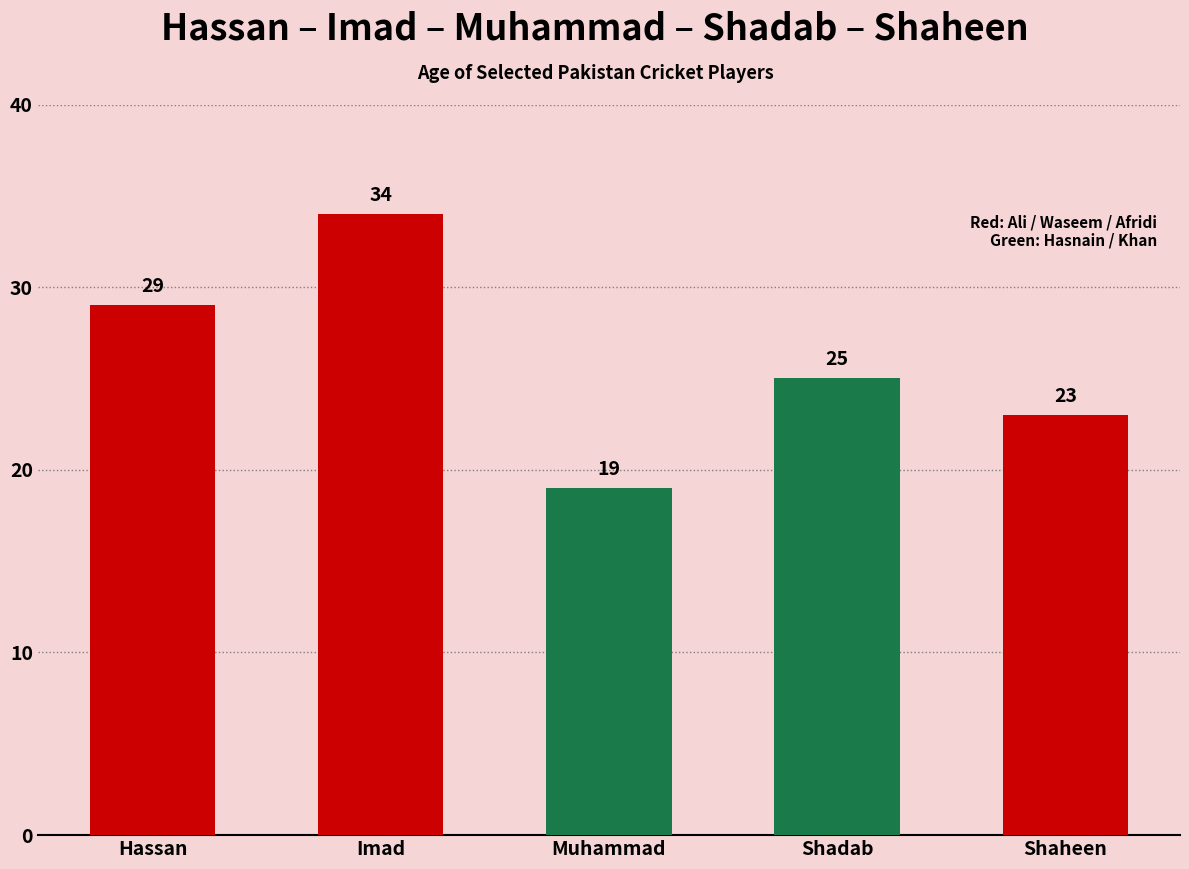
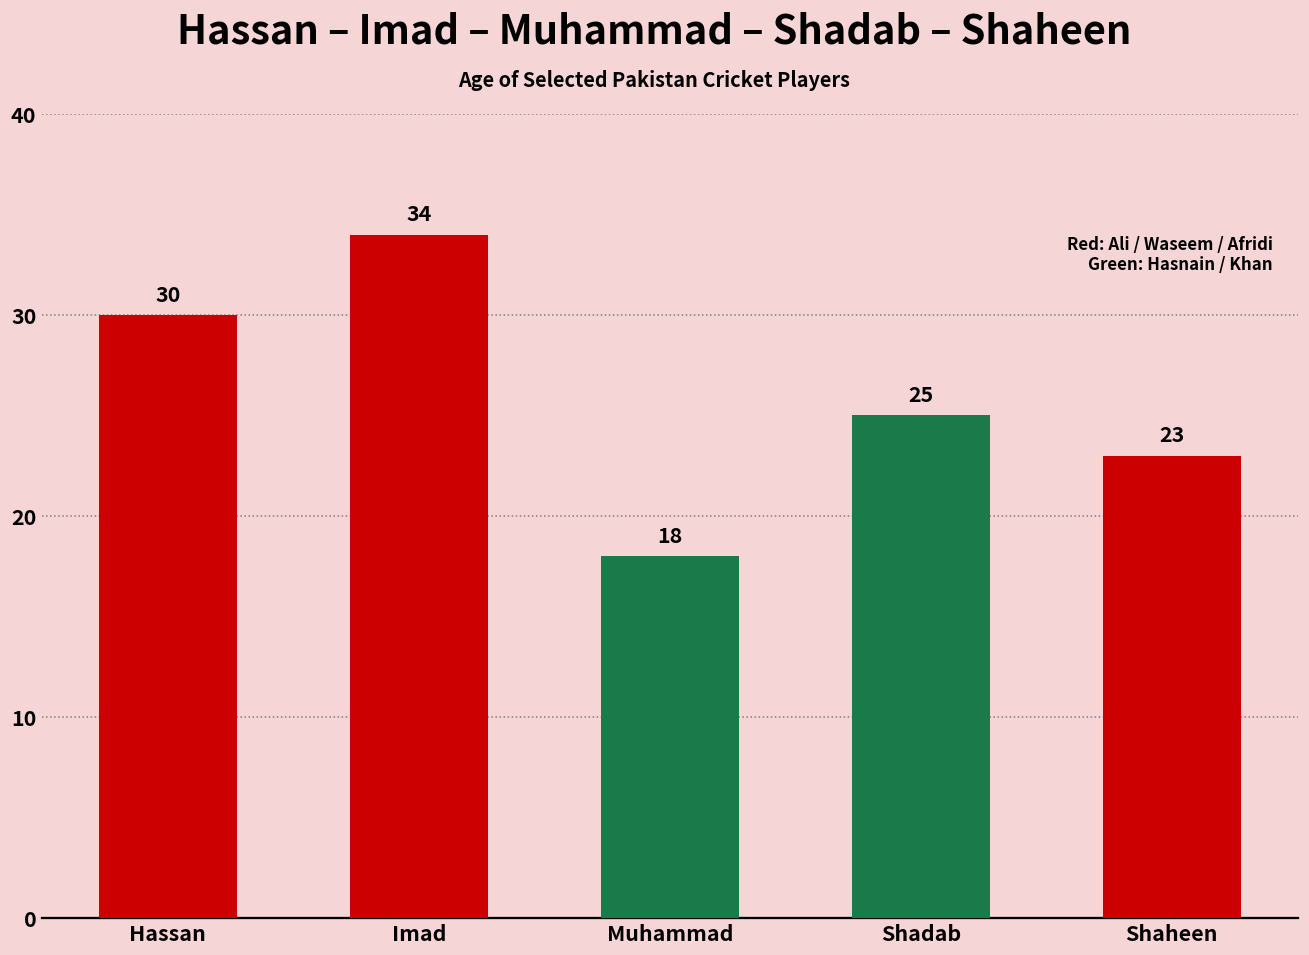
  {
-   "Hassan": 29,
+   "Hassan": 30,
    "Imad": 34,
-   "Muhammad": 19,
+   "Muhammad": 18,
    "Shadab": 25,
    "Shaheen": 23
  }
